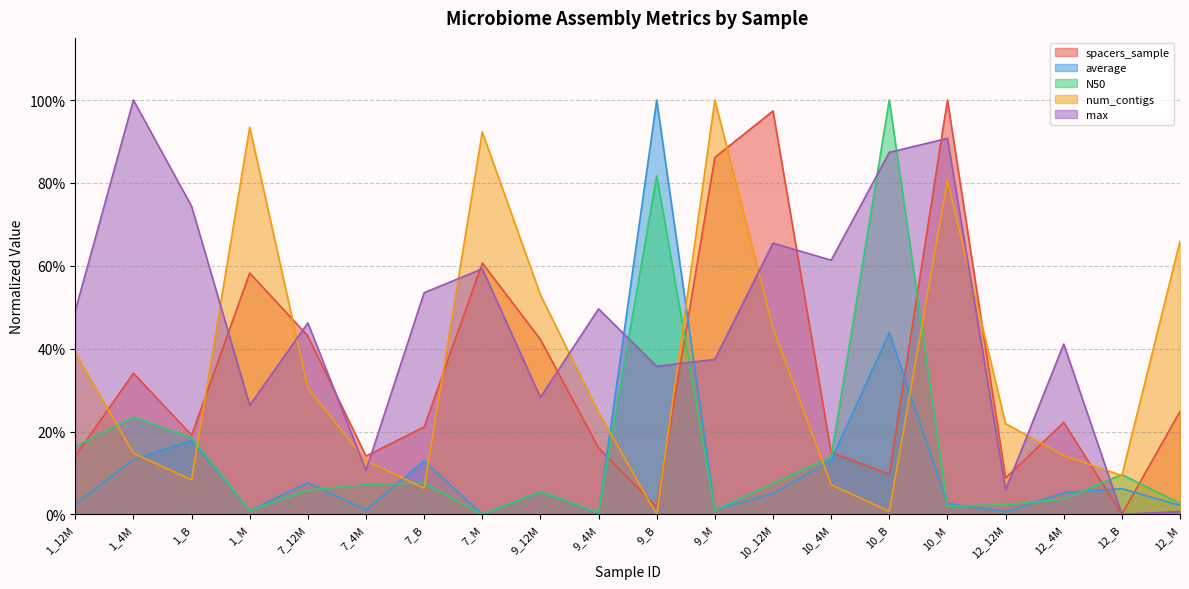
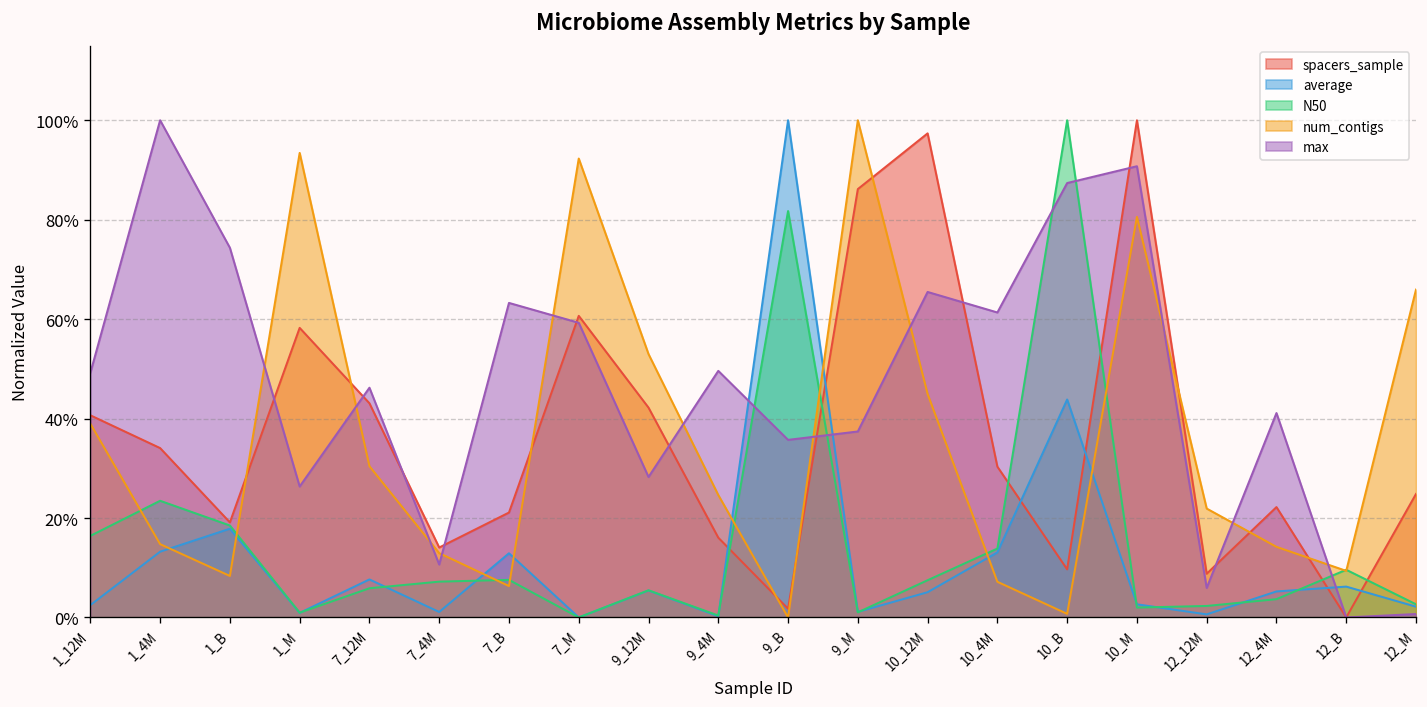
  {
    "spacers_sample": {
-     "1_12M": "14%",
+     "1_12M": "41%",
      "1_4M": "34%",
      "1_B": "19%",
      "1_M": "58%",
      "7_12M": "43%",
      "7_4M": "14%",
      "7_B": "21%",
      "7_M": "61%",
      "9_12M": "42%",
      "9_4M": "16%",
      "9_B": "2%",
      "9_M": "86%",
      "10_12M": "97%",
-     "10_4M": "15%",
+     "10_4M": "30%",
      "10_B": "10%",
      "10_M": "100%",
      "12_12M": "9%",
      "12_4M": "22%",
      "12_M": "25%"
    },
    "average": {
      "1_12M": "2%",
      "1_4M": "13%",
      "1_B": "18%",
      "7_12M": "8%",
      "7_4M": "1%",
      "7_B": "13%",
      "9_B": "100%",
      "10_12M": "5%",
      "10_4M": "13%",
      "10_B": "44%",
      "10_M": "3%",
      "12_12M": "1%",
      "12_4M": "5%",
      "12_B": "6%"
    },
    "N50": {
      "1_12M": "16%",
      "1_4M": "23%",
      "1_B": "18%",
      "7_12M": "6%",
      "7_4M": "7%",
      "7_B": "8%",
      "9_B": "82%",
      "10_12M": "7%",
      "10_4M": "14%",
      "10_B": "100%",
      "10_M": "2%",
      "12_12M": "2%",
      "12_4M": "4%"
    },
    "num_contigs": {
      "1_12M": "39%",
      "1_4M": "15%",
      "1_B": "8%",
      "1_M": "93%",
      "7_12M": "30%",
      "7_4M": "13%",
      "7_B": "6%",
      "7_M": "92%",
      "9_12M": "53%",
      "9_4M": "25%",
      "9_B": "0%",
      "9_M": "100%",
      "10_12M": "45%",
      "10_4M": "7%",
      "10_B": "1%",
      "10_M": "81%",
      "12_12M": "22%",
      "12_4M": "14%",
      "12_M": "66%"
    },
    "max": {
      "1_12M": "49%",
      "1_4M": "100%",
      "1_B": "74%",
      "1_M": "26%",
      "7_12M": "46%",
      "7_4M": "11%",
-     "7_B": "54%",
+     "7_B": "63%",
      "7_M": "59%",
      "9_12M": "28%",
      "9_4M": "50%",
      "9_B": "36%",
      "9_M": "37%",
      "10_12M": "65%",
      "10_4M": "61%",
      "10_B": "87%",
      "10_M": "91%",
      "12_12M": "6%",
      "12_4M": "41%",
      "12_M": "1%"
    }
  }
